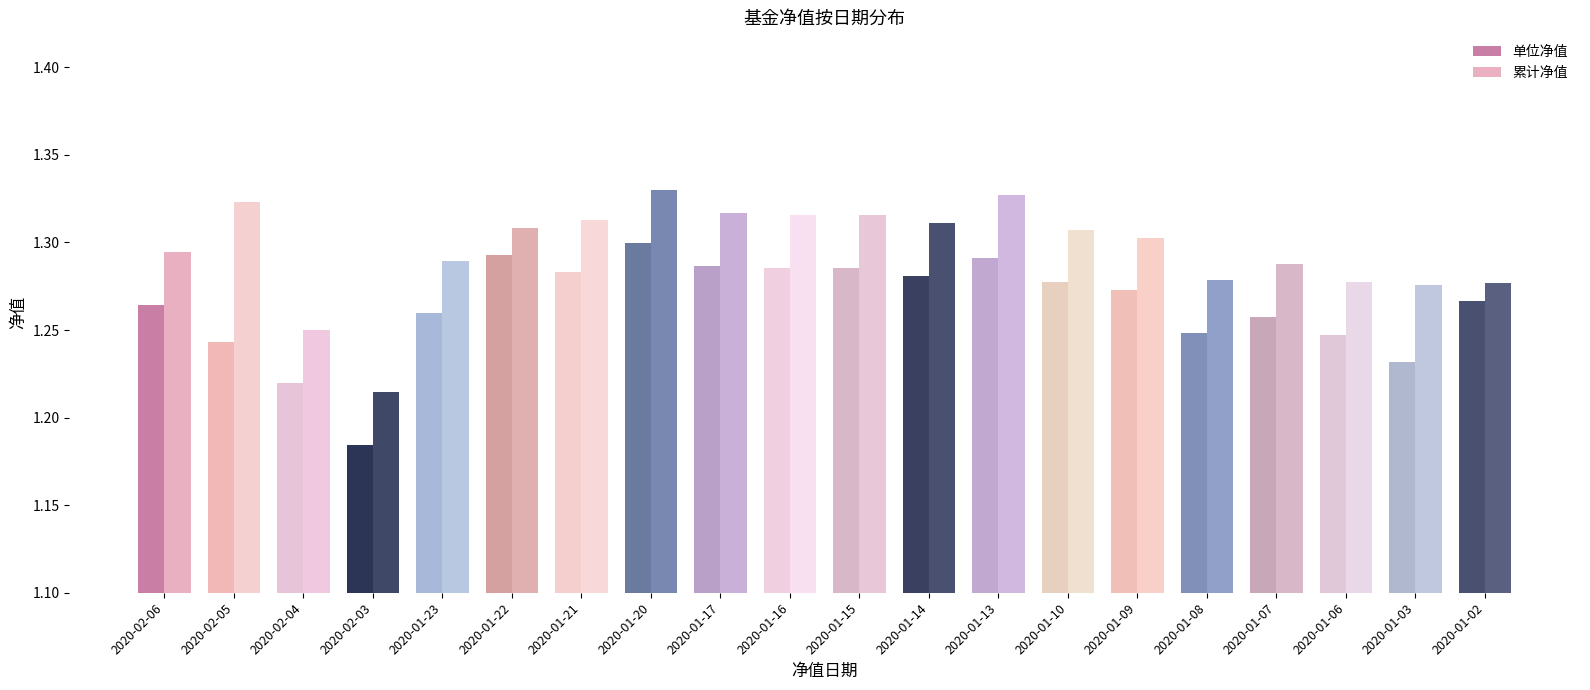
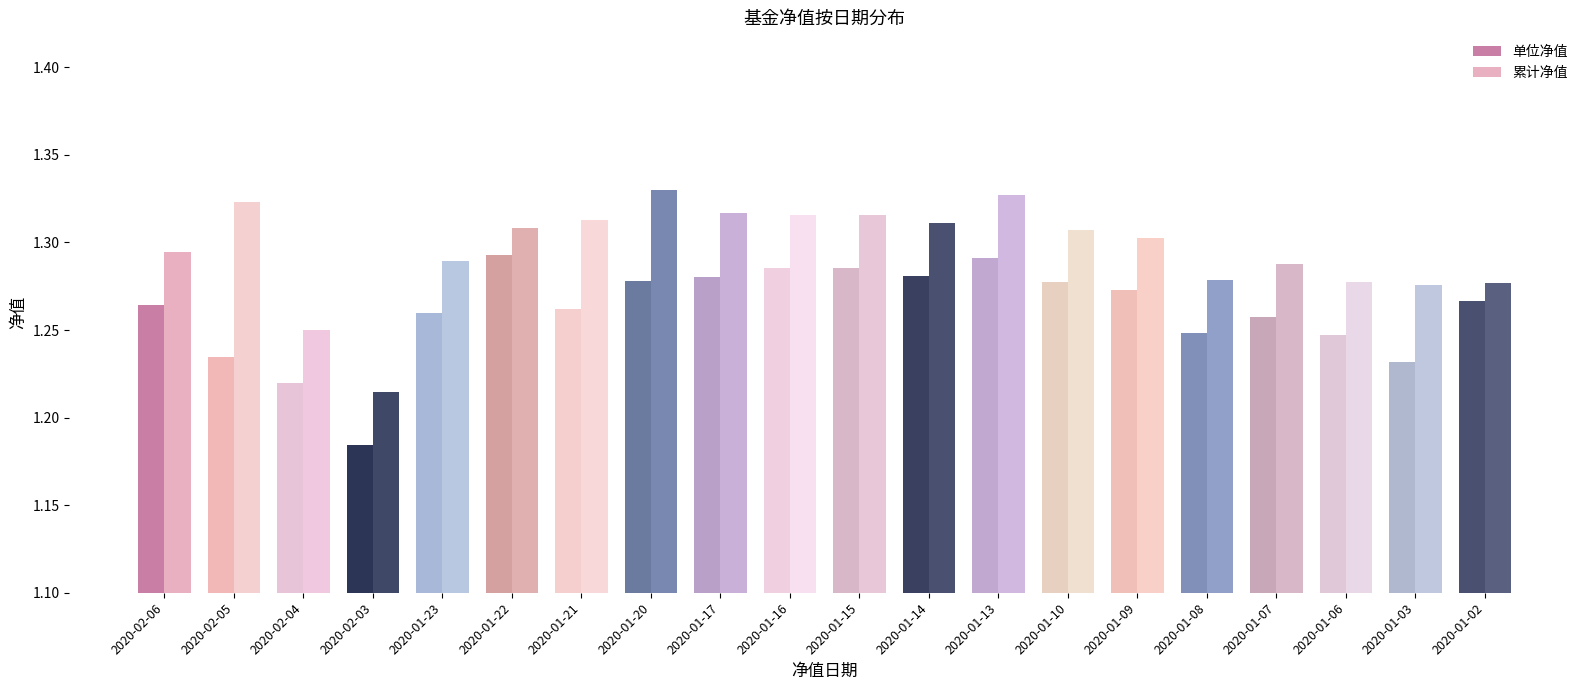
  {
    "单位净值": {
      "2020-02-06": 1.264,
-     "2020-02-05": 1.243,
+     "2020-02-05": 1.235,
      "2020-02-04": 1.220,
      "2020-02-03": 1.185,
      "2020-01-23": 1.260,
      "2020-01-22": 1.293,
-     "2020-01-21": 1.283,
-     "2020-01-20": 1.300,
-     "2020-01-17": 1.287,
+     "2020-01-21": 1.262,
+     "2020-01-20": 1.278,
+     "2020-01-17": 1.281,
      "2020-01-16": 1.286,
      "2020-01-15": 1.286,
      "2020-01-14": 1.281,
      "2020-01-13": 1.291,
      "2020-01-10": 1.277,
      "2020-01-09": 1.273,
      "2020-01-08": 1.248,
      "2020-01-07": 1.258,
      "2020-01-06": 1.247,
      "2020-01-03": 1.232,
      "2020-01-02": 1.267
    },
    "累计净值": {
      "2020-02-06": 1.294,
      "2020-02-05": 1.323,
      "2020-02-04": 1.250,
      "2020-02-03": 1.215,
      "2020-01-23": 1.290,
      "2020-01-22": 1.308,
      "2020-01-21": 1.313,
      "2020-01-20": 1.330,
      "2020-01-17": 1.317,
      "2020-01-16": 1.316,
      "2020-01-15": 1.316,
      "2020-01-14": 1.311,
      "2020-01-13": 1.327,
      "2020-01-10": 1.307,
      "2020-01-09": 1.303,
      "2020-01-08": 1.278,
      "2020-01-07": 1.288,
      "2020-01-06": 1.277,
      "2020-01-03": 1.276,
      "2020-01-02": 1.277
    }
  }
